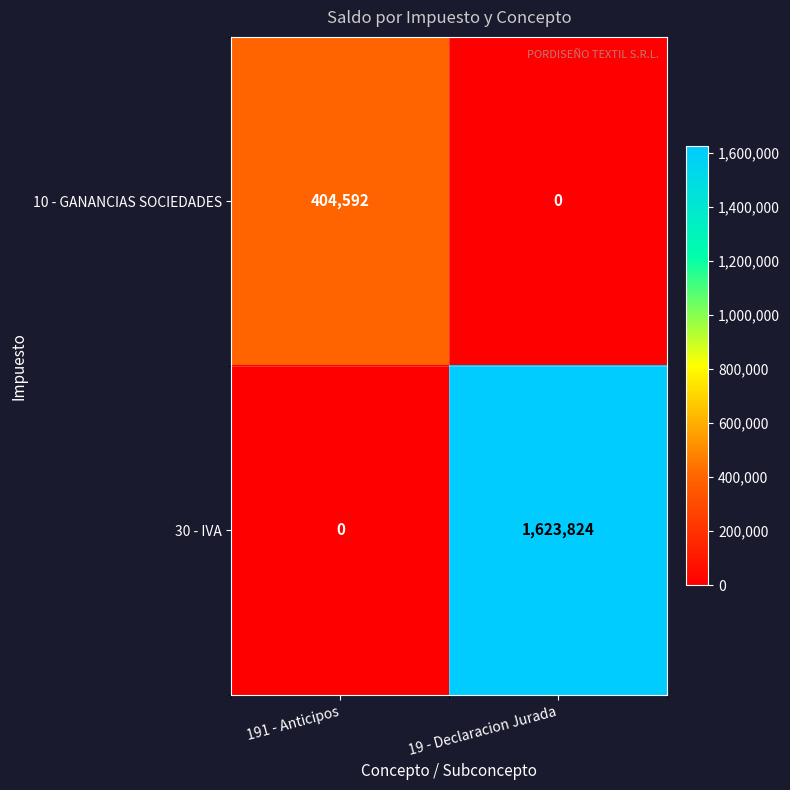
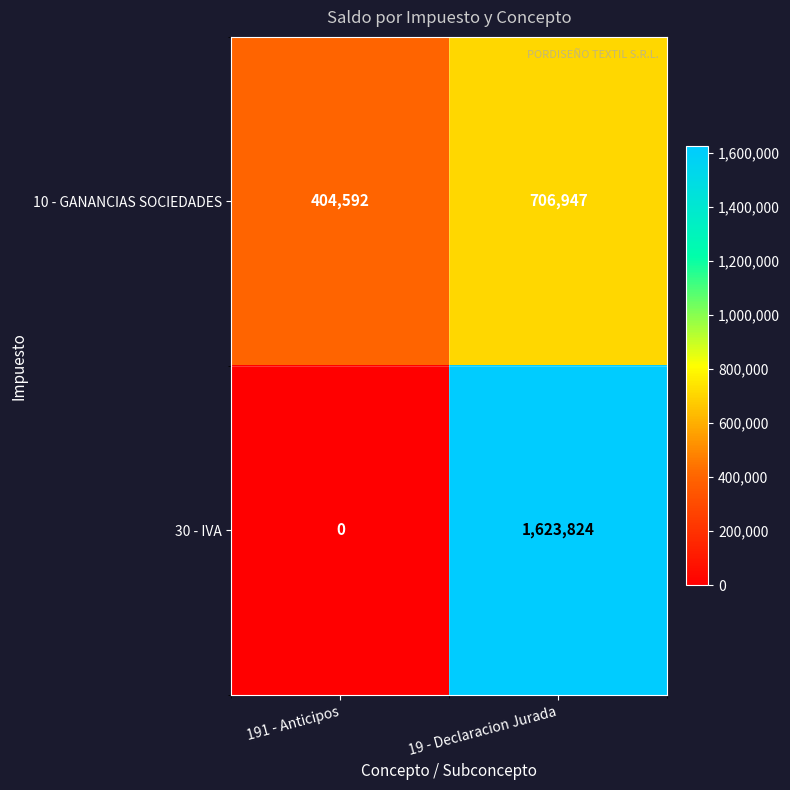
  {
    "10 - GANANCIAS SOCIEDADES": {
      "191 - Anticipos": "404,592",
-     "19 - Declaracion Jurada": "0"
+     "19 - Declaracion Jurada": "706,947"
    },
    "30 - IVA": {
      "191 - Anticipos": "0",
      "19 - Declaracion Jurada": "1,623,824"
    }
  }
